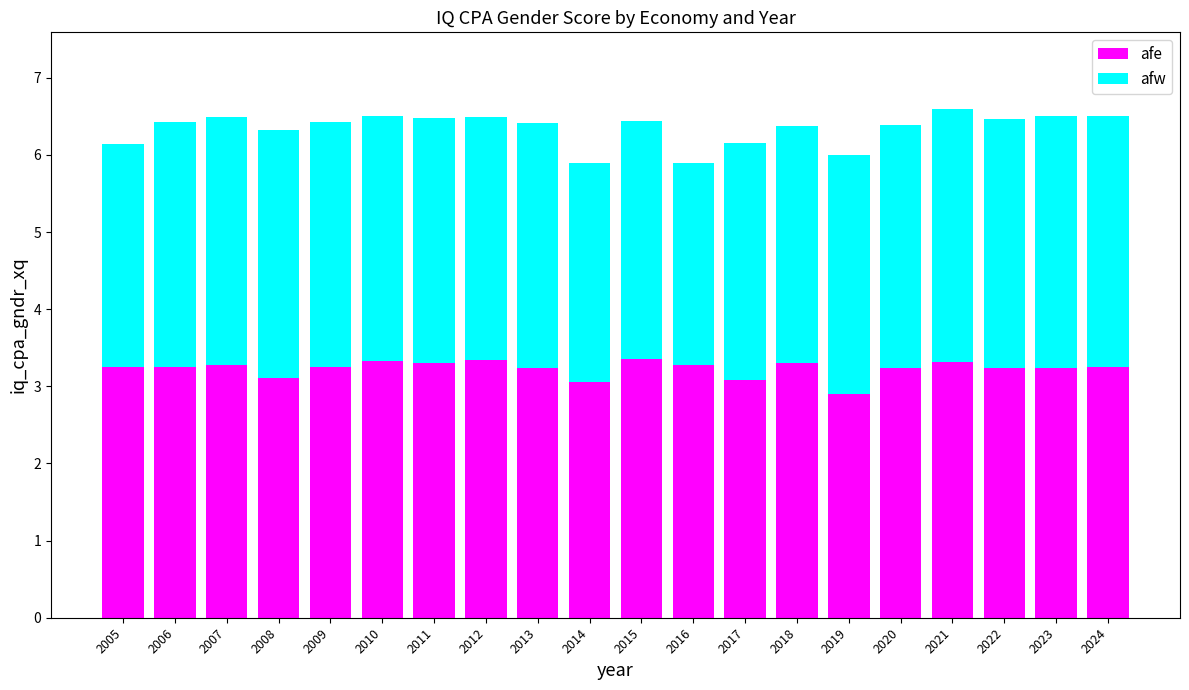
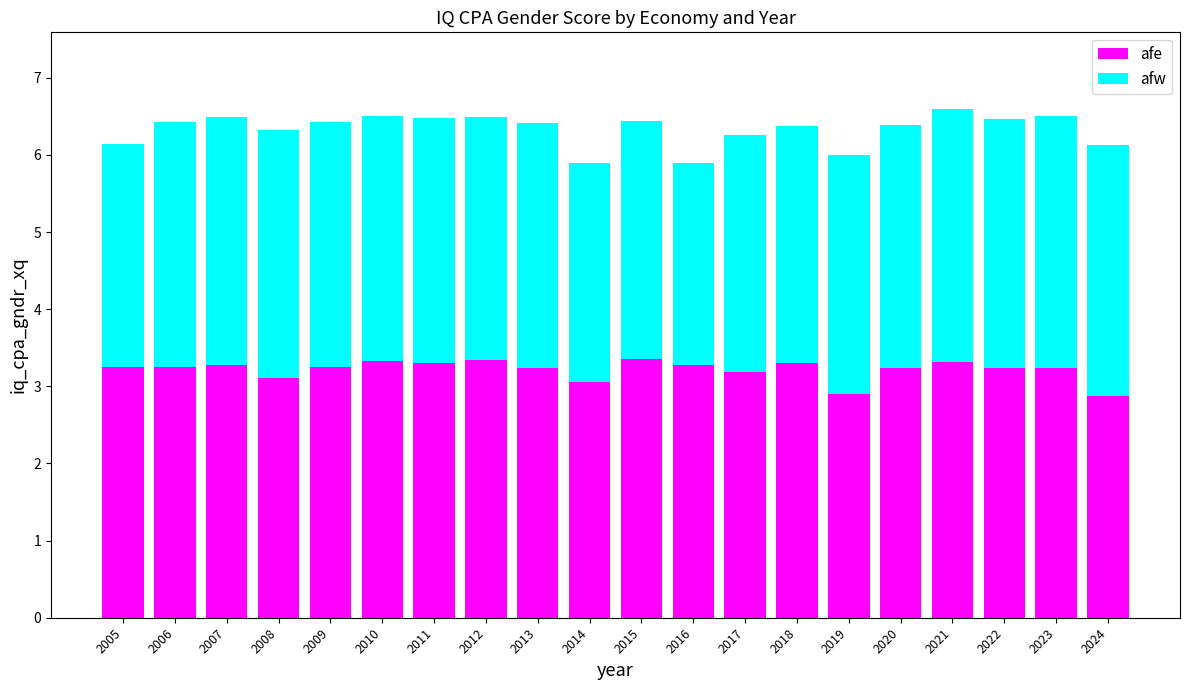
  {
    "afe": {
      "2005": 3.3,
      "2006": 3.3,
      "2007": 3.3,
      "2008": 3.1,
      "2009": 3.3,
      "2010": 3.3,
      "2011": 3.3,
      "2012": 3.3,
      "2013": 3.2,
      "2014": 3.1,
      "2015": 3.4,
      "2016": 3.3,
-     "2017": 3.1,
+     "2017": 3.2,
      "2018": 3.3,
      "2019": 2.9,
      "2020": 3.2,
      "2021": 3.3,
      "2022": 3.2,
      "2023": 3.2,
-     "2024": 3.3
+     "2024": 2.9
    },
    "afw": {
      "2005": 2.9,
      "2006": 3.2,
      "2007": 3.2,
      "2008": 3.2,
      "2009": 3.2,
      "2010": 3.2,
      "2011": 3.2,
      "2012": 3.2,
      "2013": 3.2,
      "2014": 2.8,
      "2015": 3.1,
      "2016": 2.6,
      "2017": 3.1,
      "2018": 3.1,
      "2019": 3.1,
      "2020": 3.2,
      "2021": 3.3,
      "2022": 3.2,
      "2023": 3.3,
      "2024": 3.3
    }
  }
